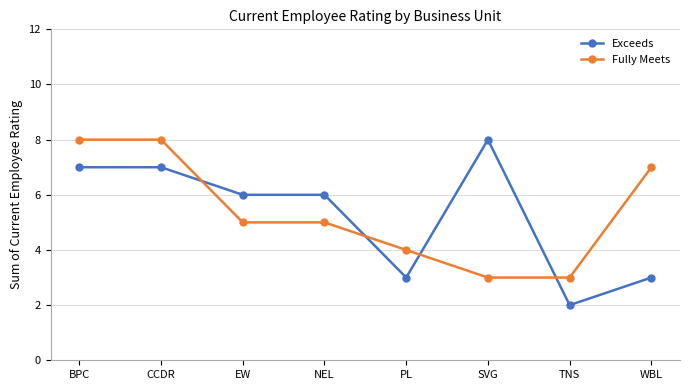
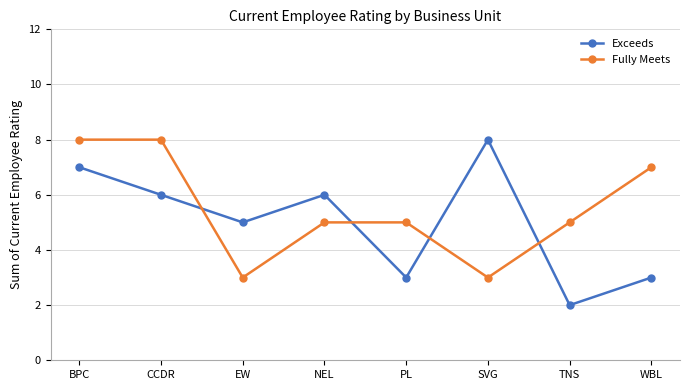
  {
    "Exceeds": {
      "BPC": 7,
-     "CCDR": 7,
-     "EW": 6,
+     "CCDR": 6,
+     "EW": 5,
      "NEL": 6,
      "PL": 3,
      "SVG": 8,
      "TNS": 2,
      "WBL": 3
    },
    "Fully Meets": {
      "BPC": 8,
      "CCDR": 8,
-     "EW": 5,
+     "EW": 3,
      "NEL": 5,
-     "PL": 4,
+     "PL": 5,
      "SVG": 3,
-     "TNS": 3,
+     "TNS": 5,
      "WBL": 7
    }
  }
